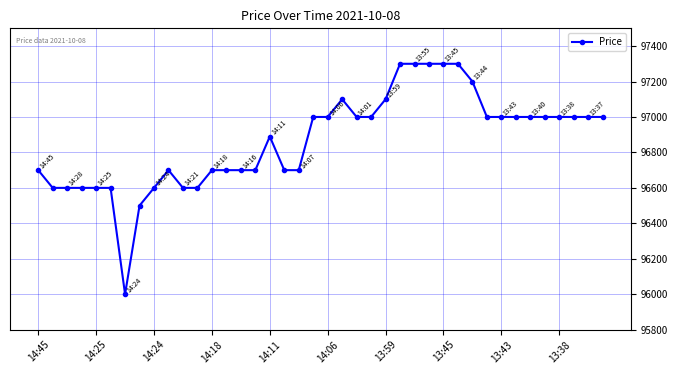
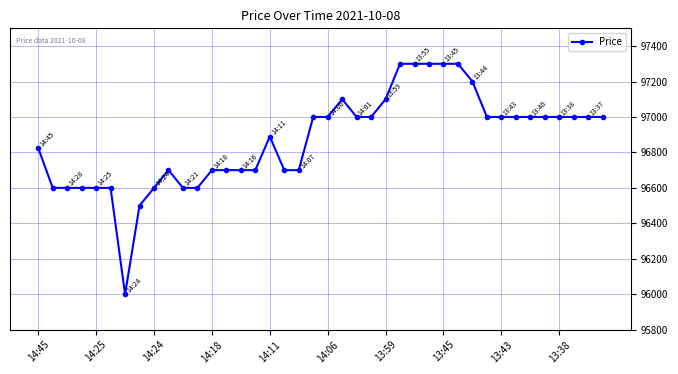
  {
-   "14:45": 96700
+   "14:45": 96820
  }
